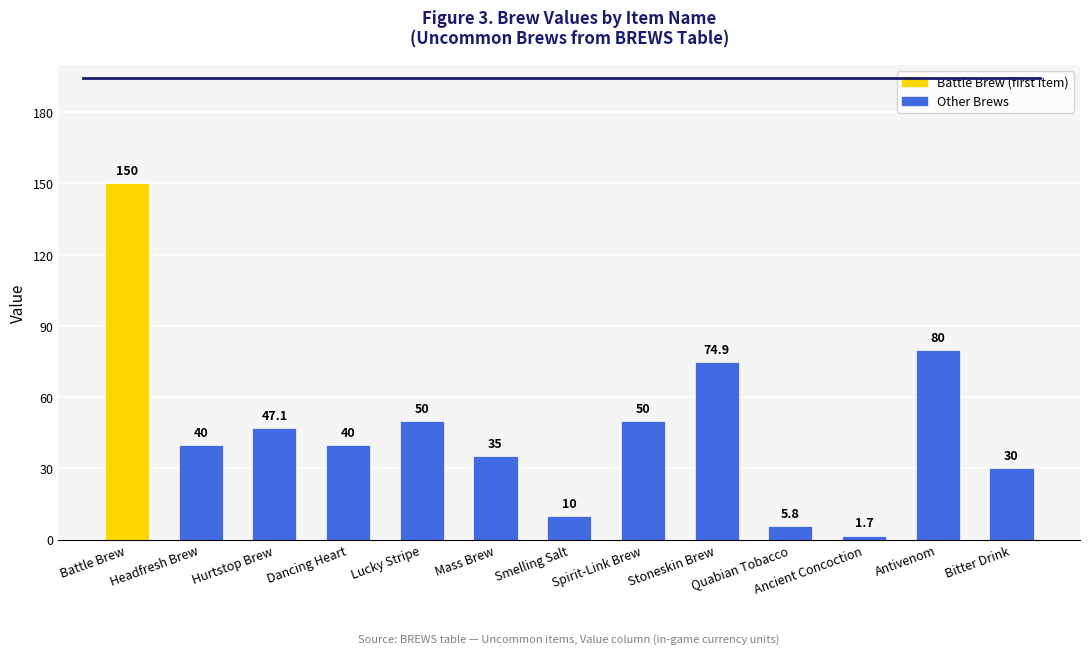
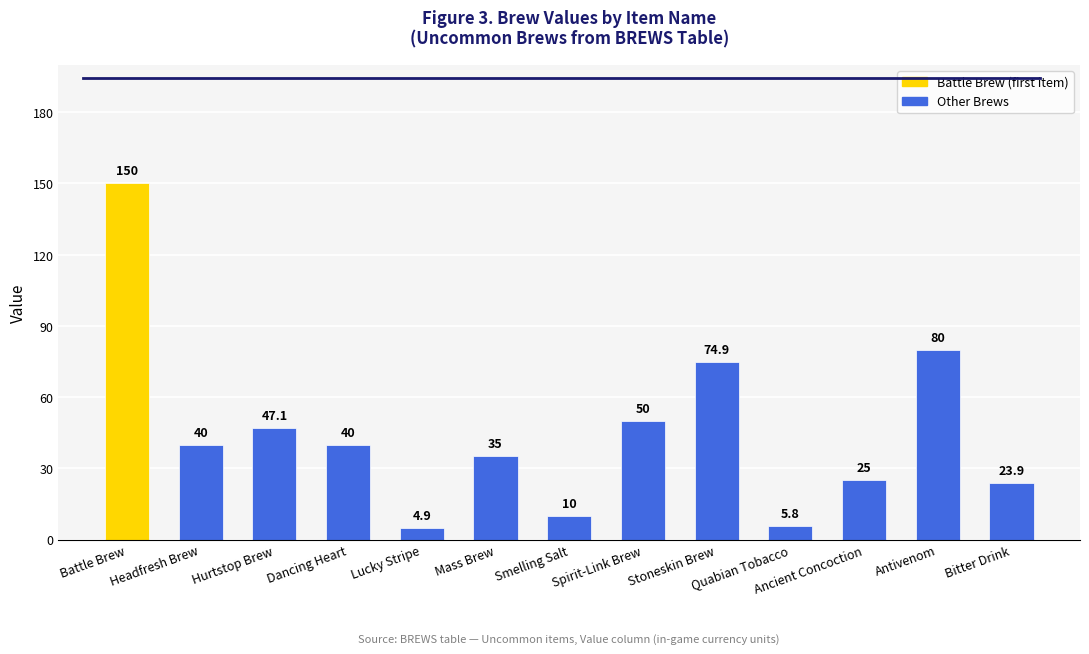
  {
    "Battle Brew": 150,
    "Headfresh Brew": 40,
    "Hurtstop Brew": 47.1,
    "Dancing Heart": 40,
-   "Lucky Stripe": 50,
+   "Lucky Stripe": 4.9,
    "Mass Brew": 35,
    "Smelling Salt": 10,
    "Spirit-Link Brew": 50,
    "Stoneskin Brew": 74.9,
    "Quabian Tobacco": 5.8,
-   "Ancient Concoction": 1.7,
+   "Ancient Concoction": 25,
    "Antivenom": 80,
-   "Bitter Drink": 30
+   "Bitter Drink": 23.9
  }
